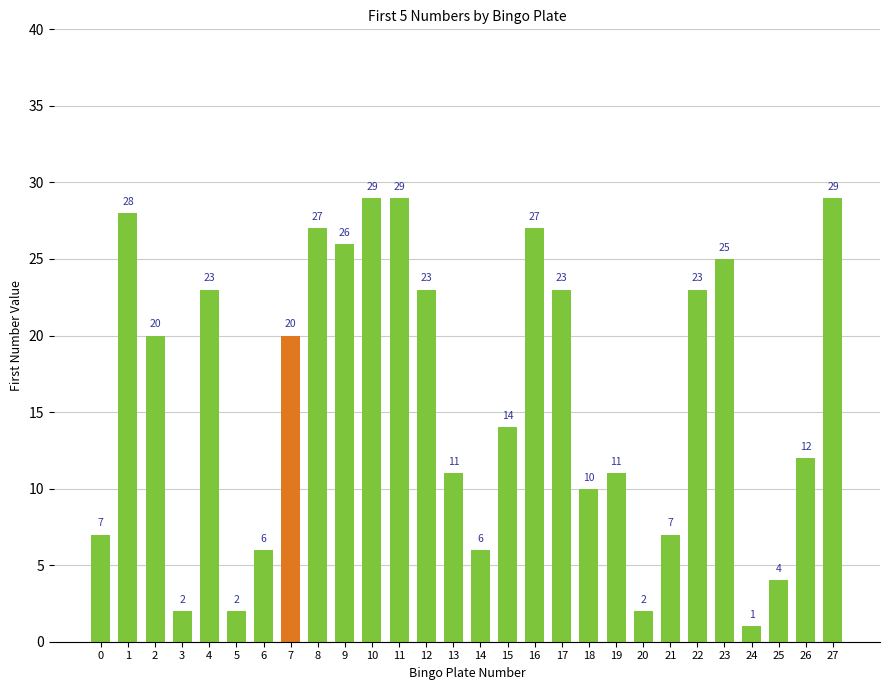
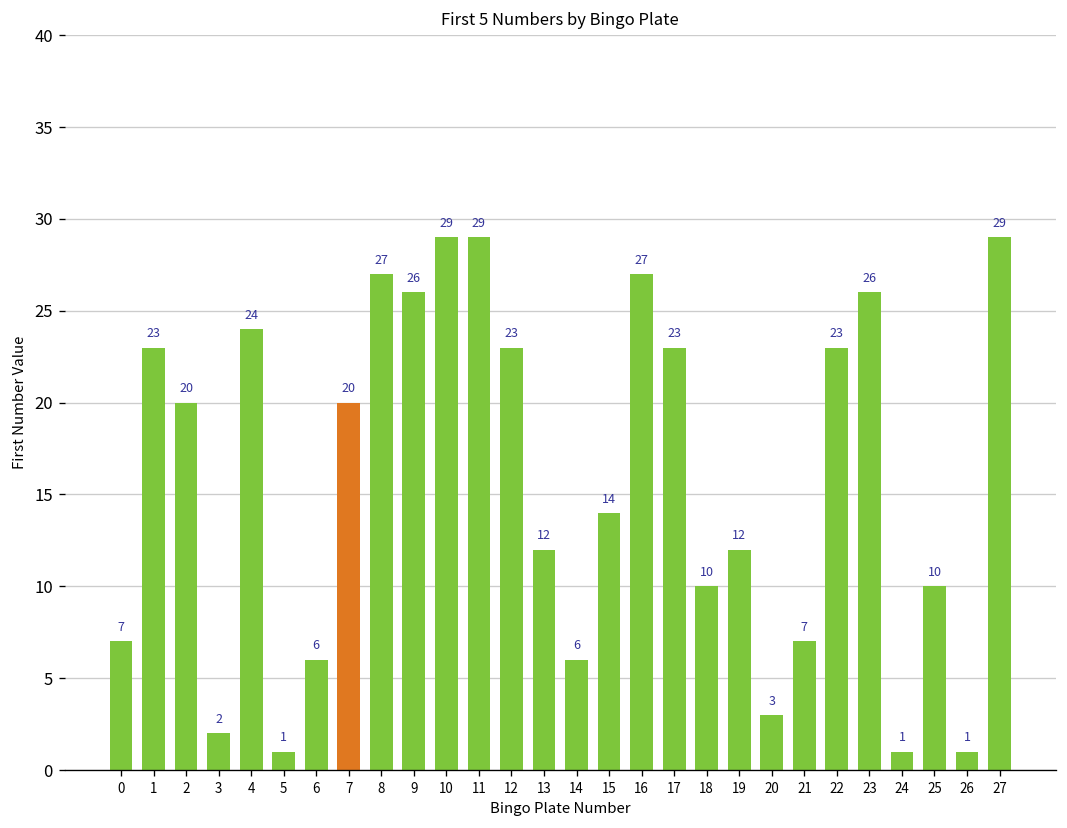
  {
    "0": 7,
-   "1": 28,
+   "1": 23,
    "2": 20,
    "3": 2,
-   "4": 23,
-   "5": 2,
+   "4": 24,
+   "5": 1,
    "6": 6,
    "7": 20,
    "8": 27,
    "9": 26,
    "10": 29,
    "11": 29,
    "12": 23,
-   "13": 11,
+   "13": 12,
    "14": 6,
    "15": 14,
    "16": 27,
    "17": 23,
    "18": 10,
-   "19": 11,
-   "20": 2,
+   "19": 12,
+   "20": 3,
    "21": 7,
    "22": 23,
-   "23": 25,
+   "23": 26,
    "24": 1,
-   "25": 4,
-   "26": 12,
+   "25": 10,
+   "26": 1,
    "27": 29
  }
